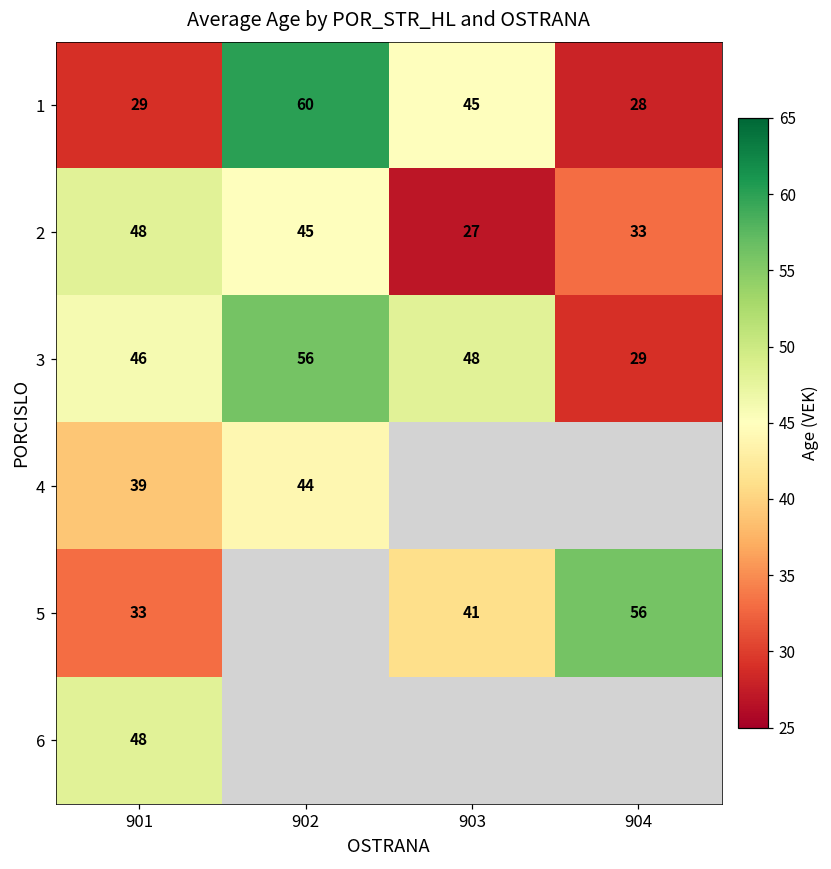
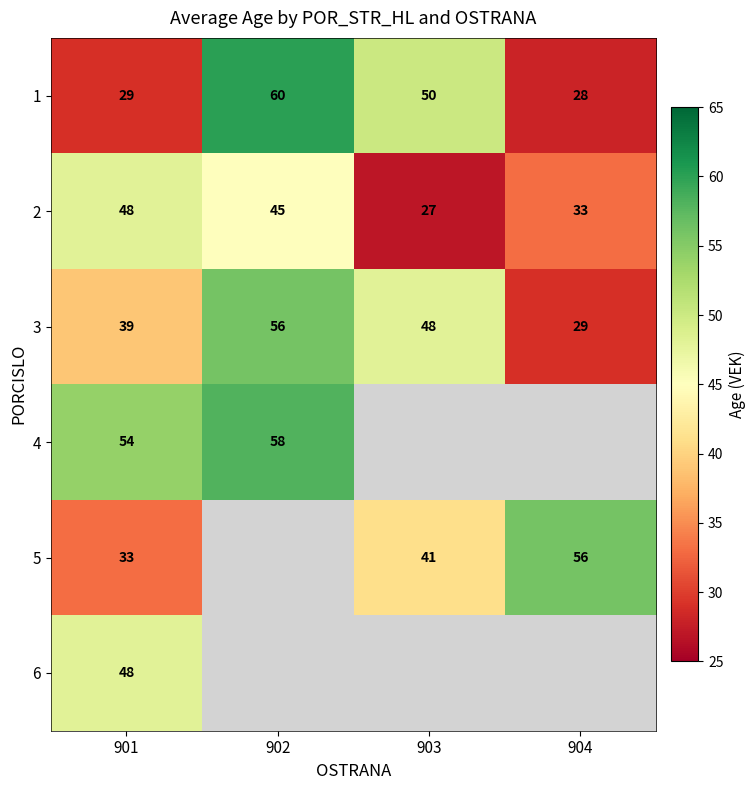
  {
    "1": {
      "901": 29,
      "902": 60,
-     "903": 45,
+     "903": 50,
      "904": 28
    },
    "2": {
      "901": 48,
      "902": 45,
      "903": 27,
      "904": 33
    },
    "3": {
-     "901": 46,
+     "901": 39,
      "902": 56,
      "903": 48,
      "904": 29
    },
    "4": {
-     "901": 39,
-     "902": 44
+     "901": 54,
+     "902": 58
    },
    "5": {
      "901": 33,
      "903": 41,
      "904": 56
    },
    "6": {
      "901": 48
    }
  }
